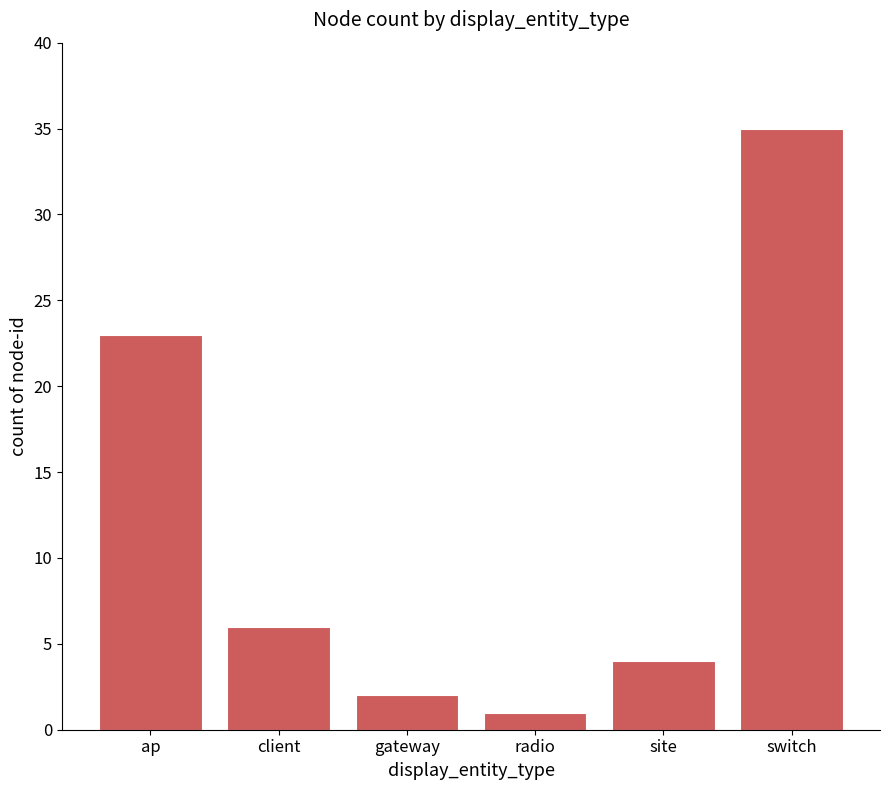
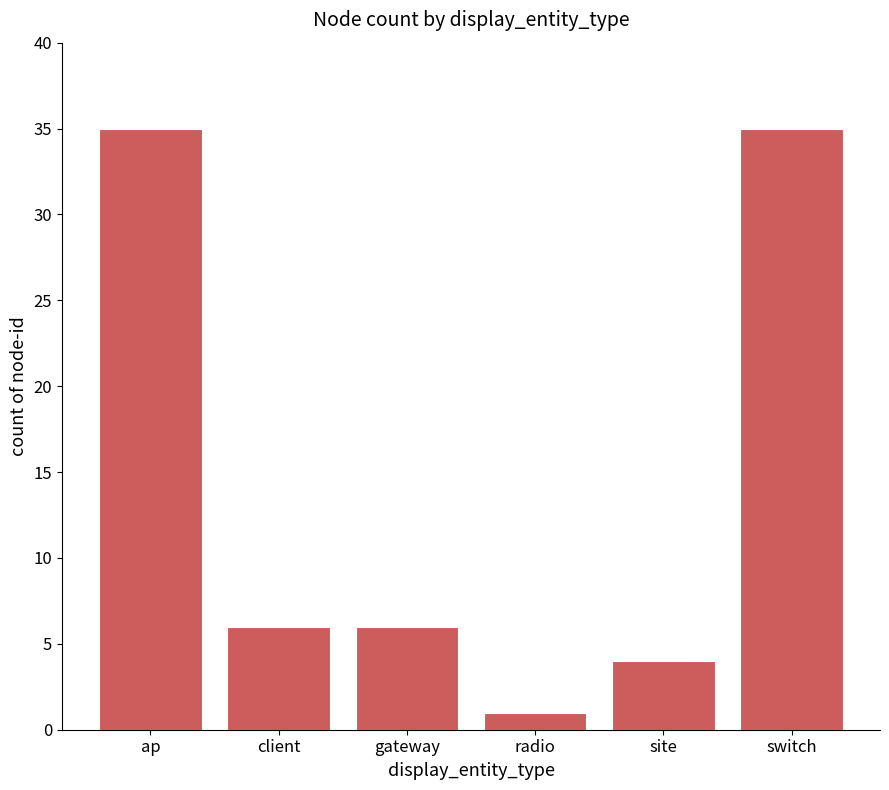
  {
-   "ap": 23,
+   "ap": 35,
    "client": 6,
-   "gateway": 2,
+   "gateway": 6,
    "radio": 1,
    "site": 4,
    "switch": 35
  }
